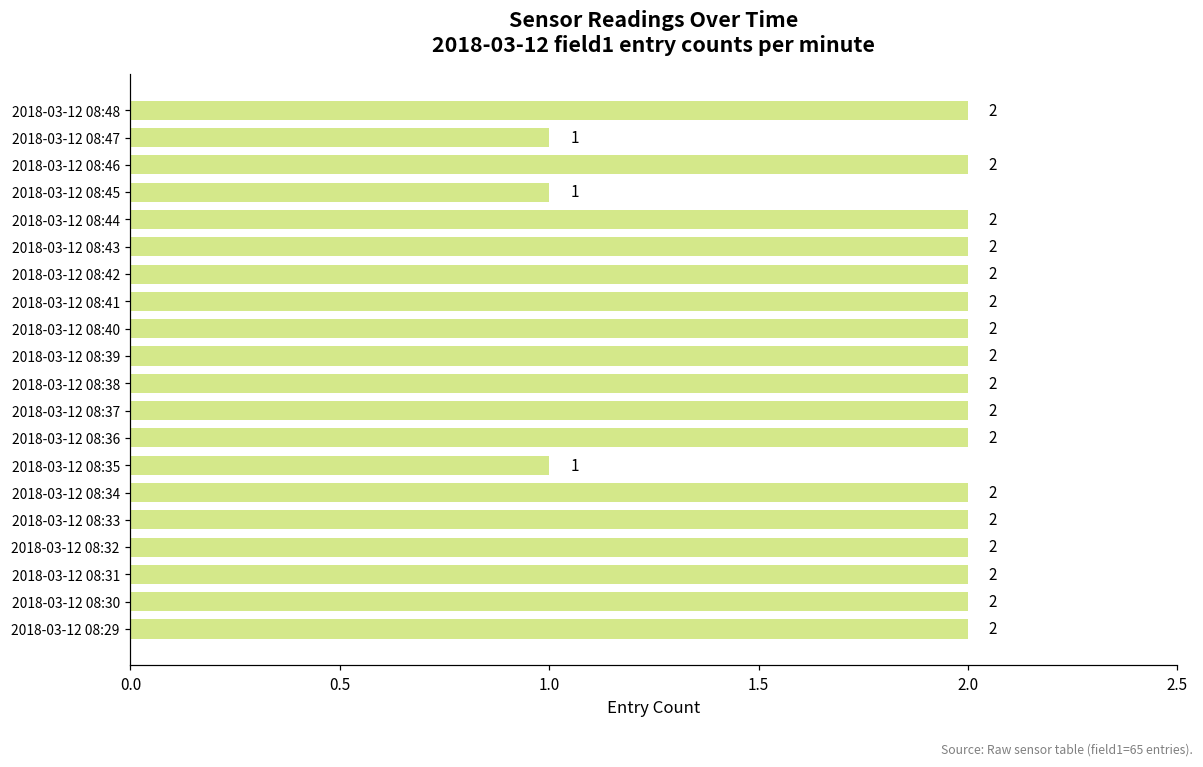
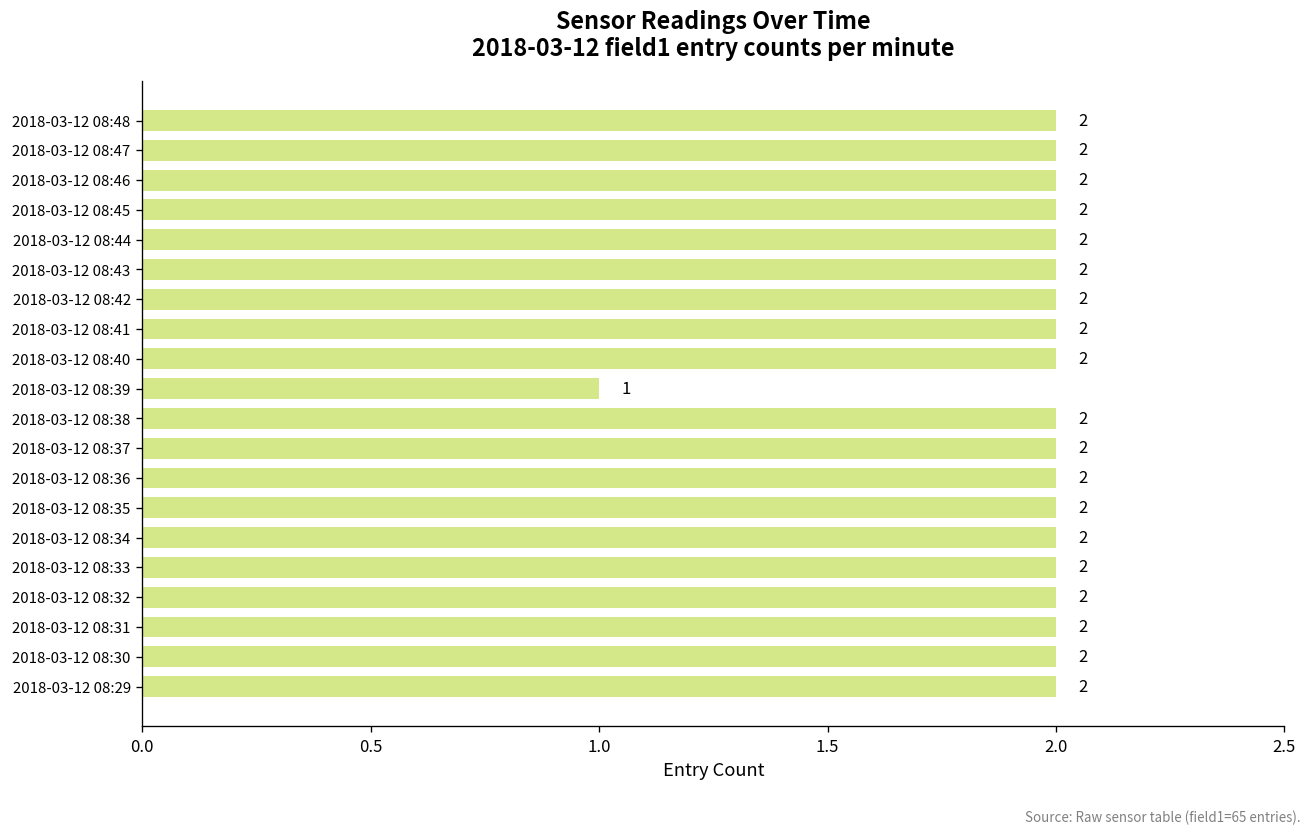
  {
    "2018-03-12 08:48": 2,
-   "2018-03-12 08:47": 1,
+   "2018-03-12 08:47": 2,
    "2018-03-12 08:46": 2,
-   "2018-03-12 08:45": 1,
+   "2018-03-12 08:45": 2,
    "2018-03-12 08:44": 2,
    "2018-03-12 08:43": 2,
    "2018-03-12 08:42": 2,
    "2018-03-12 08:41": 2,
    "2018-03-12 08:40": 2,
-   "2018-03-12 08:39": 2,
+   "2018-03-12 08:39": 1,
    "2018-03-12 08:38": 2,
    "2018-03-12 08:37": 2,
    "2018-03-12 08:36": 2,
-   "2018-03-12 08:35": 1,
+   "2018-03-12 08:35": 2,
    "2018-03-12 08:34": 2,
    "2018-03-12 08:33": 2,
    "2018-03-12 08:32": 2,
    "2018-03-12 08:31": 2,
    "2018-03-12 08:30": 2,
    "2018-03-12 08:29": 2
  }
